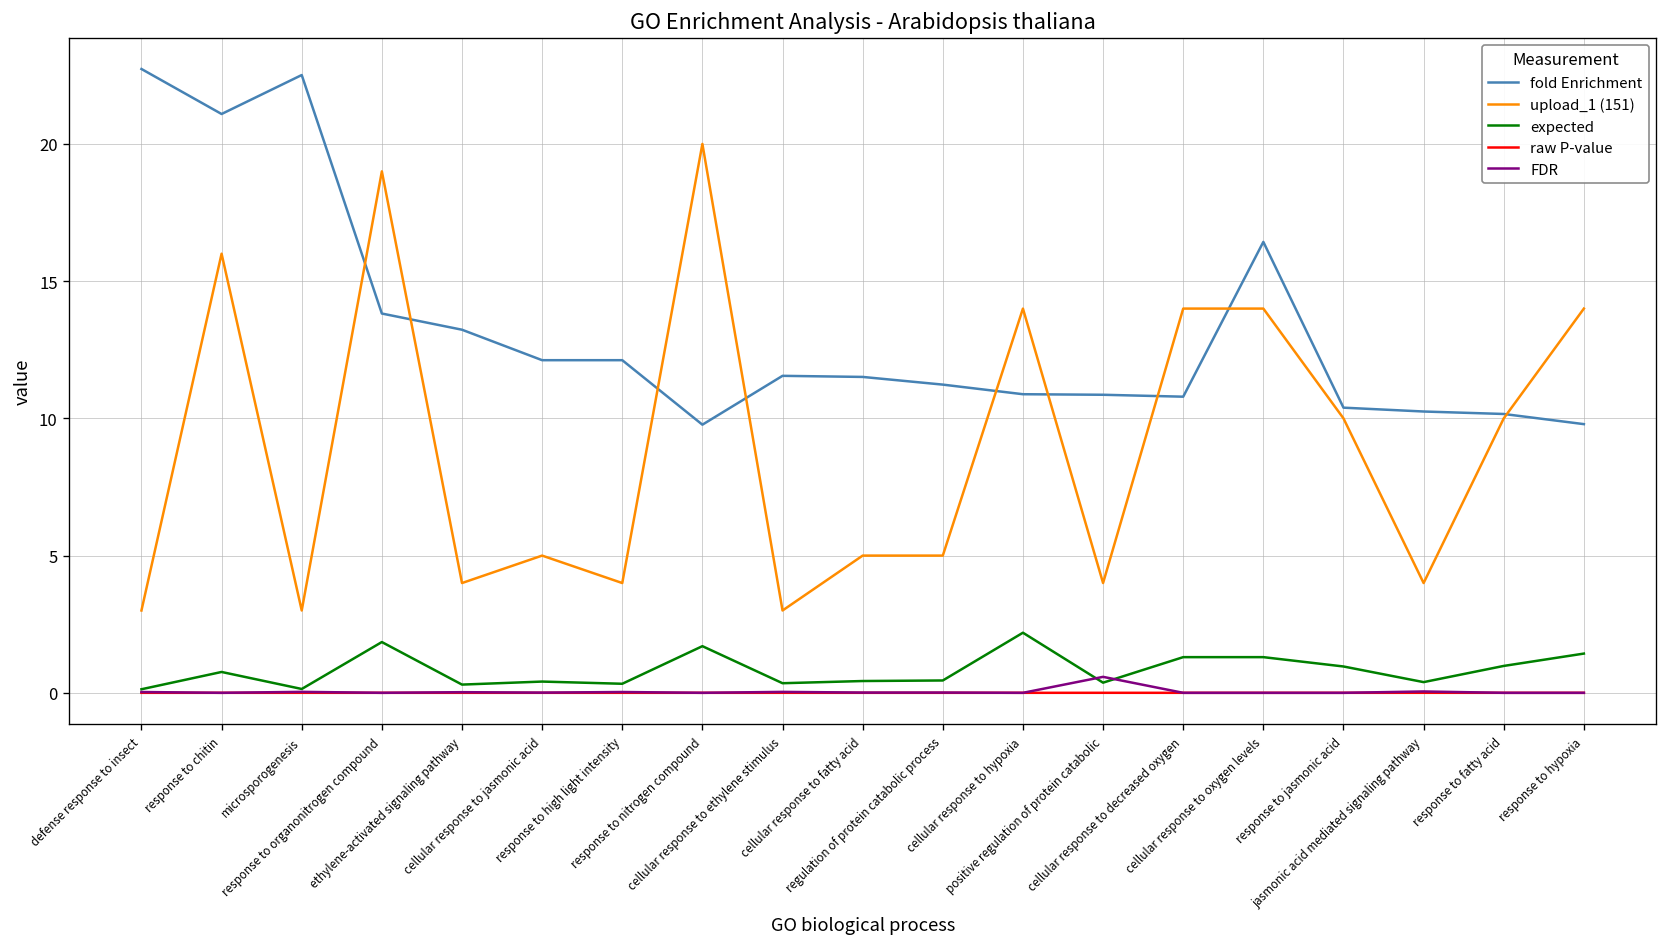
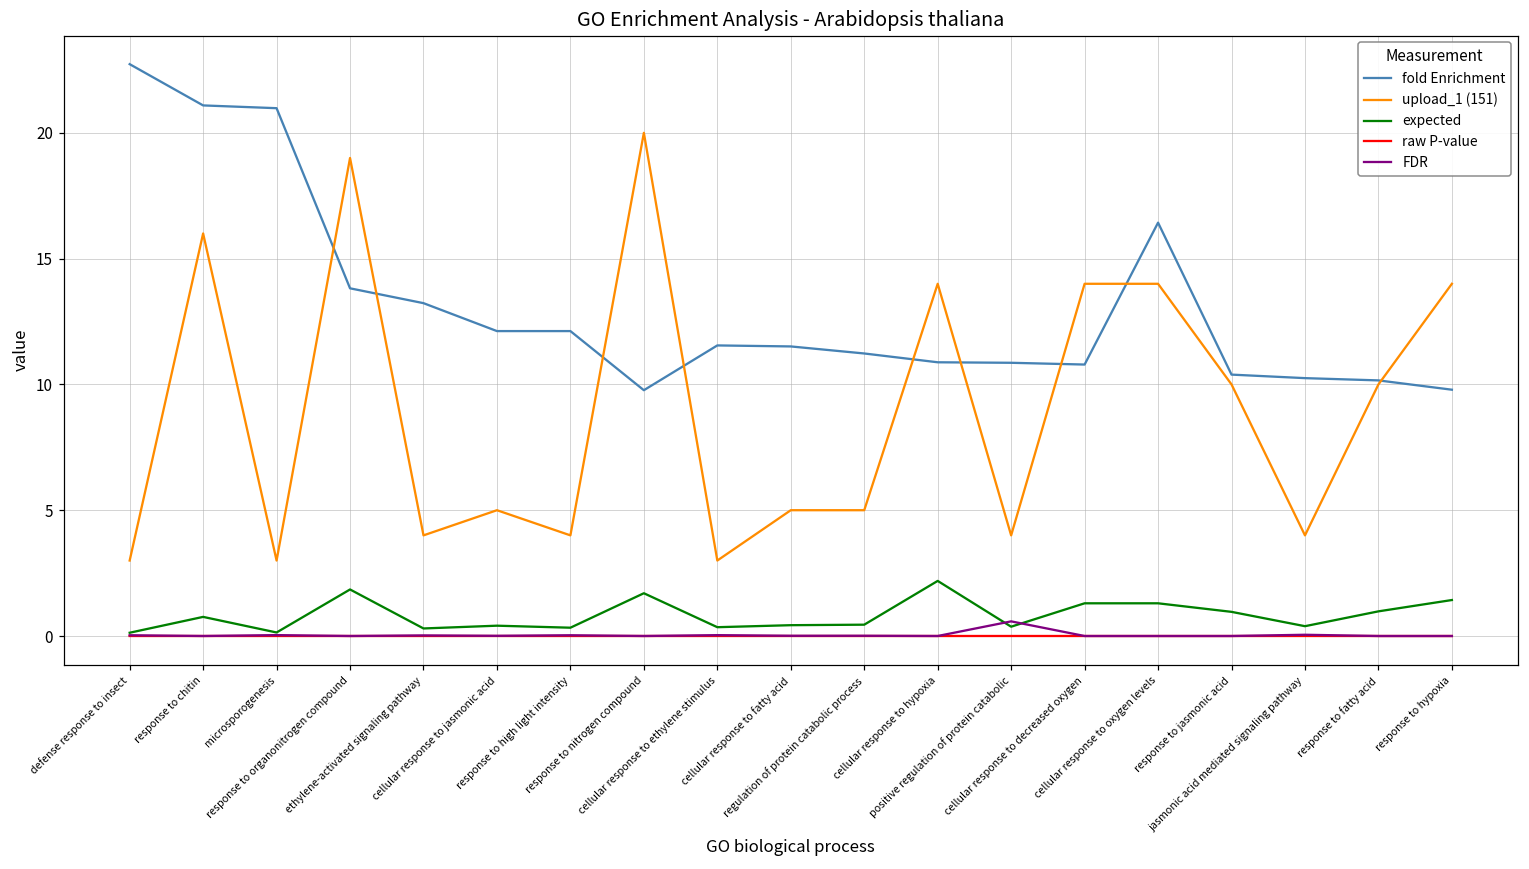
  {
    "fold Enrichment": {
      "defense response to insect": 22.7,
      "response to chitin": 21.1,
-     "microsporogenesis": 22.5,
+     "microsporogenesis": 21.0,
      "response to organonitrogen compound": 13.8,
      "ethylene-activated signaling pathway": 13.2,
      "cellular response to jasmonic acid": 12.1,
      "response to high light intensity": 12.1,
      "response to nitrogen compound": 9.8,
      "cellular response to ethylene stimulus": 11.6,
      "cellular response to fatty acid": 11.5,
      "regulation of protein catabolic process": 11.2,
      "cellular response to hypoxia": 10.9,
      "positive regulation of protein catabolic": 10.9,
      "cellular response to decreased oxygen": 10.8,
      "cellular response to oxygen levels": 16.4,
      "response to jasmonic acid": 10.4,
      "jasmonic acid mediated signaling pathway": 10.3,
      "response to fatty acid": 10.2,
      "response to hypoxia": 9.8
    },
    "upload_1 (151)": {
      "defense response to insect": 3.0,
      "response to chitin": 16.0,
      "microsporogenesis": 3.0,
      "response to organonitrogen compound": 19.0,
      "ethylene-activated signaling pathway": 4.0,
      "cellular response to jasmonic acid": 5.0,
      "response to high light intensity": 4.0,
      "response to nitrogen compound": 20.0,
      "cellular response to ethylene stimulus": 3.0,
      "cellular response to fatty acid": 5.0,
      "regulation of protein catabolic process": 5.0,
      "cellular response to hypoxia": 14.0,
      "positive regulation of protein catabolic": 4.0,
      "cellular response to decreased oxygen": 14.0,
      "cellular response to oxygen levels": 14.0,
      "response to jasmonic acid": 10.0,
      "jasmonic acid mediated signaling pathway": 4.0,
      "response to fatty acid": 10.0,
      "response to hypoxia": 14.0
    },
    "expected": {
      "response to chitin": 0.8,
      "response to organonitrogen compound": 1.9,
      "ethylene-activated signaling pathway": 0.3,
      "cellular response to jasmonic acid": 0.4,
      "response to high light intensity": 0.3,
      "response to nitrogen compound": 1.7,
      "cellular response to ethylene stimulus": 0.4,
      "cellular response to fatty acid": 0.4,
      "regulation of protein catabolic process": 0.5,
      "cellular response to hypoxia": 2.2,
      "positive regulation of protein catabolic": 0.4,
      "cellular response to decreased oxygen": 1.3,
      "cellular response to oxygen levels": 1.3,
      "response to jasmonic acid": 1.0,
      "jasmonic acid mediated signaling pathway": 0.4,
      "response to fatty acid": 1.0,
      "response to hypoxia": 1.4
    },
    "raw P-value": {
      "positive regulation of protein catabolic": 0.0
    },
    "FDR": {
      "positive regulation of protein catabolic": 0.6
    }
  }
